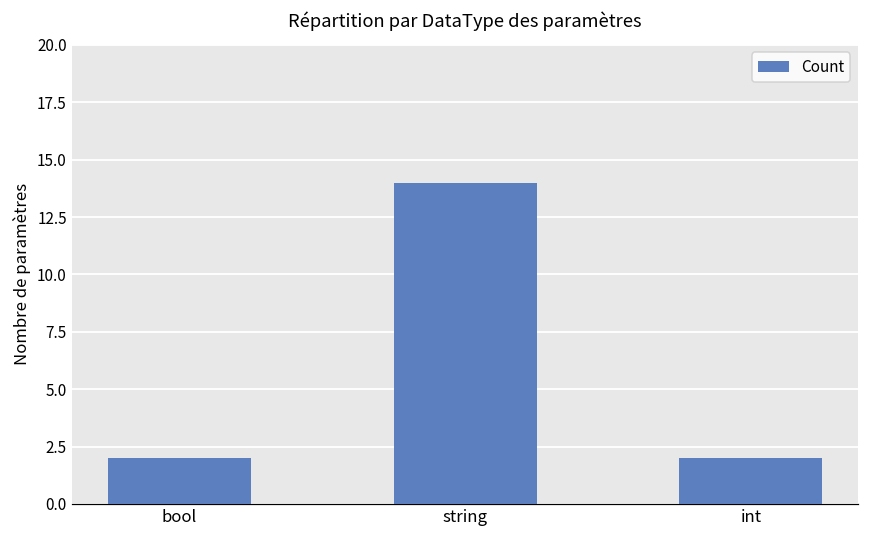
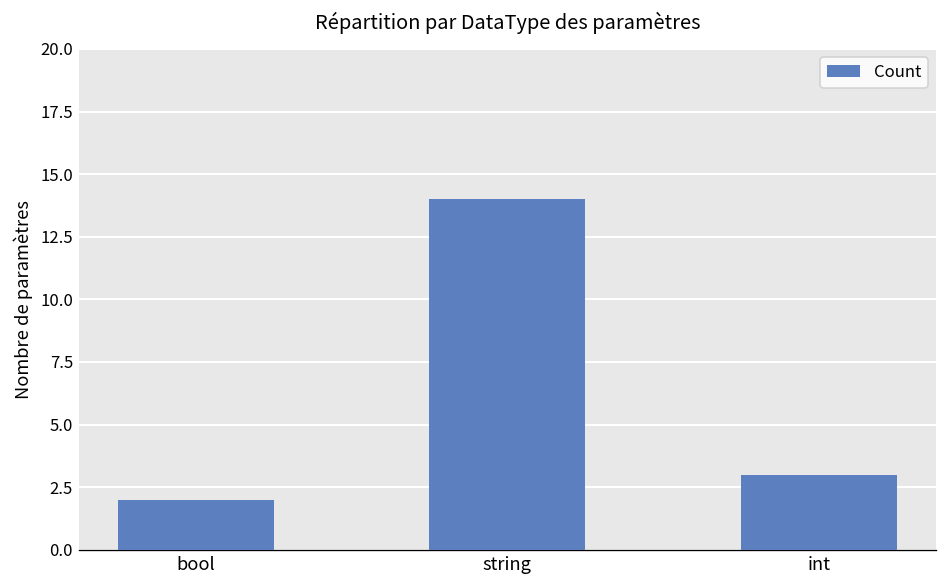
  {
    "bool": 2,
    "string": 14,
-   "int": 2
+   "int": 3
  }
